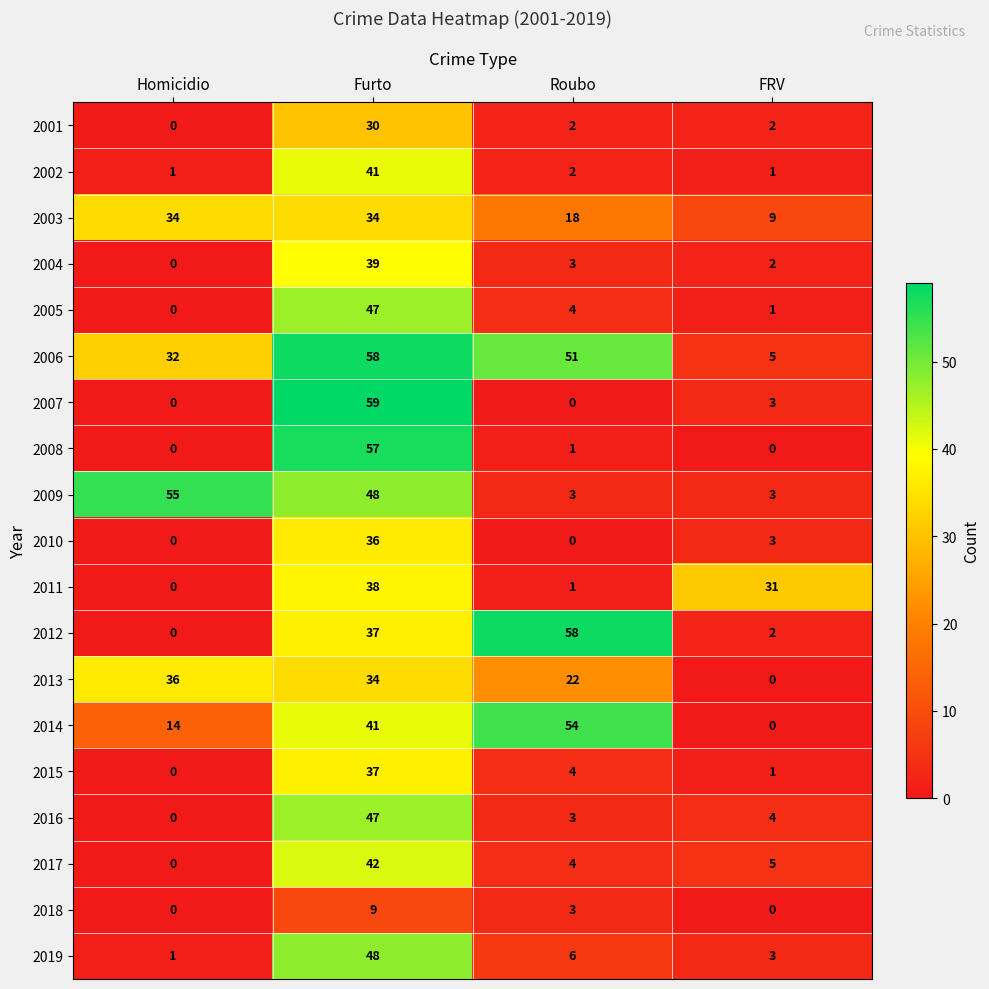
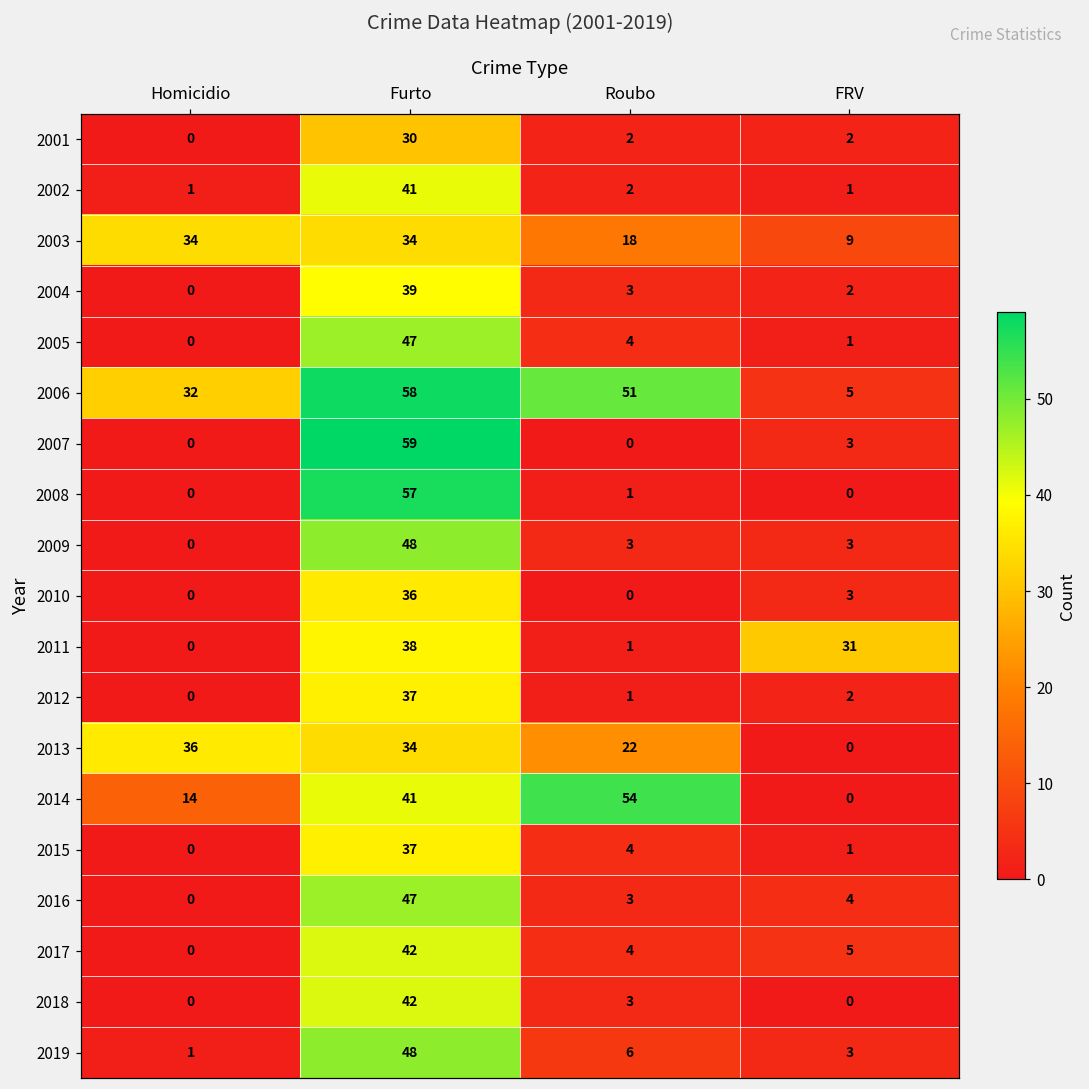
  {
    "2001": {
      "Homicidio": 0,
      "Furto": 30,
      "Roubo": 2,
      "FRV": 2
    },
    "2002": {
      "Homicidio": 1,
      "Furto": 41,
      "Roubo": 2,
      "FRV": 1
    },
    "2003": {
      "Homicidio": 34,
      "Furto": 34,
      "Roubo": 18,
      "FRV": 9
    },
    "2004": {
      "Homicidio": 0,
      "Furto": 39,
      "Roubo": 3,
      "FRV": 2
    },
    "2005": {
      "Homicidio": 0,
      "Furto": 47,
      "Roubo": 4,
      "FRV": 1
    },
    "2006": {
      "Homicidio": 32,
      "Furto": 58,
      "Roubo": 51,
      "FRV": 5
    },
    "2007": {
      "Homicidio": 0,
      "Furto": 59,
      "Roubo": 0,
      "FRV": 3
    },
    "2008": {
      "Homicidio": 0,
      "Furto": 57,
      "Roubo": 1,
      "FRV": 0
    },
    "2009": {
-     "Homicidio": 55,
+     "Homicidio": 0,
      "Furto": 48,
      "Roubo": 3,
      "FRV": 3
    },
    "2010": {
      "Homicidio": 0,
      "Furto": 36,
      "Roubo": 0,
      "FRV": 3
    },
    "2011": {
      "Homicidio": 0,
      "Furto": 38,
      "Roubo": 1,
      "FRV": 31
    },
    "2012": {
      "Homicidio": 0,
      "Furto": 37,
-     "Roubo": 58,
+     "Roubo": 1,
      "FRV": 2
    },
    "2013": {
      "Homicidio": 36,
      "Furto": 34,
      "Roubo": 22,
      "FRV": 0
    },
    "2014": {
      "Homicidio": 14,
      "Furto": 41,
      "Roubo": 54,
      "FRV": 0
    },
    "2015": {
      "Homicidio": 0,
      "Furto": 37,
      "Roubo": 4,
      "FRV": 1
    },
    "2016": {
      "Homicidio": 0,
      "Furto": 47,
      "Roubo": 3,
      "FRV": 4
    },
    "2017": {
      "Homicidio": 0,
      "Furto": 42,
      "Roubo": 4,
      "FRV": 5
    },
    "2018": {
      "Homicidio": 0,
-     "Furto": 9,
+     "Furto": 42,
      "Roubo": 3,
      "FRV": 0
    },
    "2019": {
      "Homicidio": 1,
      "Furto": 48,
      "Roubo": 6,
      "FRV": 3
    }
  }
